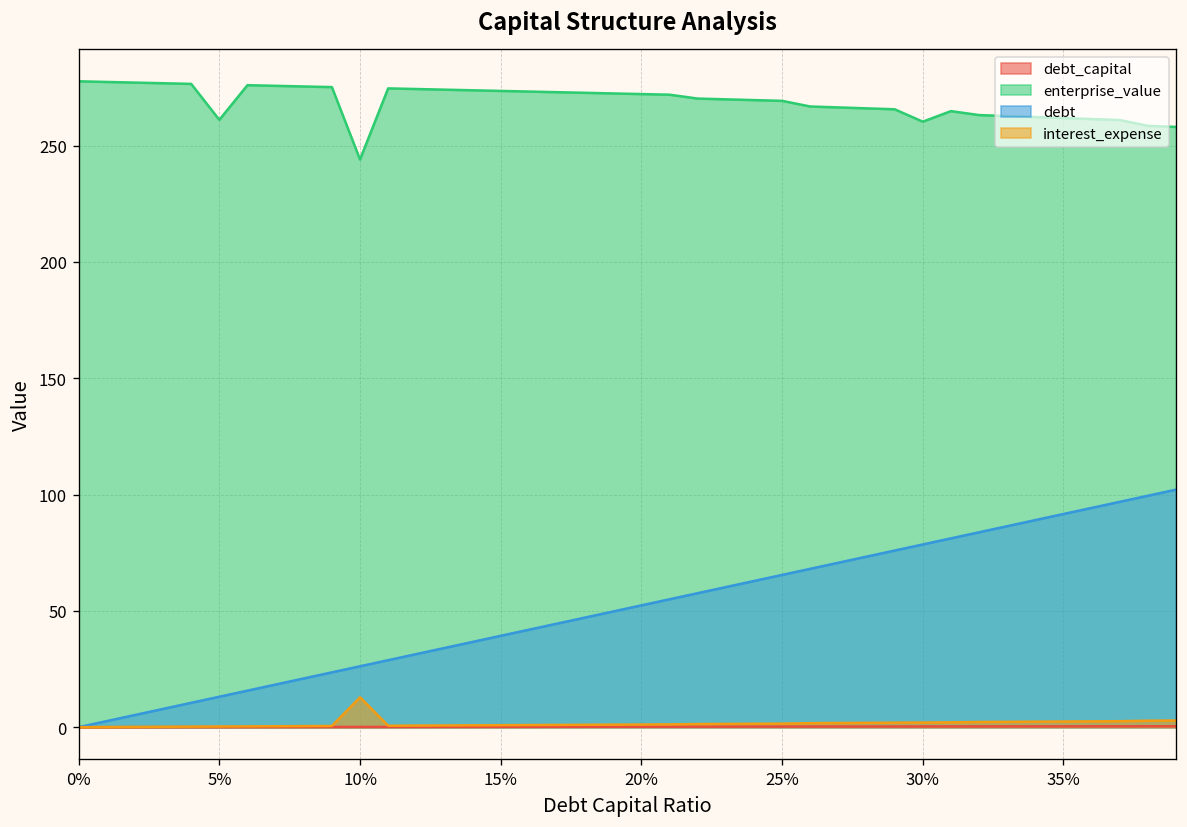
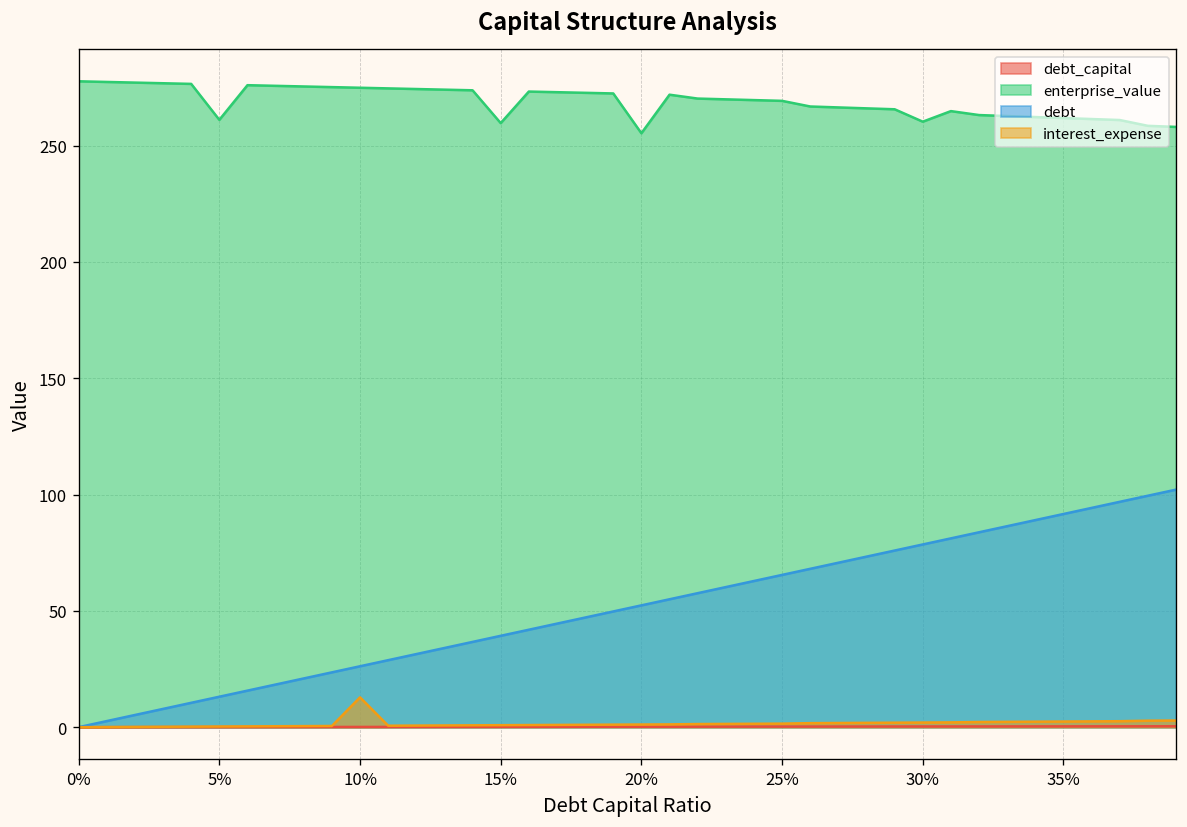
  {
    "debt_capital": {
      "10%": 0,
      "30%": 0,
      "35%": 0
    },
    "enterprise_value": {
      "0%": 278,
      "5%": 261,
-     "10%": 244,
-     "15%": 273,
-     "20%": 272,
+     "10%": 275,
+     "15%": 260,
+     "20%": 255,
      "25%": 269,
      "30%": 260
    },
    "debt": {
      "5%": 13,
      "10%": 26,
      "15%": 39,
      "20%": 52,
      "25%": 65,
      "30%": 79,
      "35%": 92
    },
    "interest_expense": {
      "10%": 13,
      "30%": 2,
      "35%": 2
    }
  }
